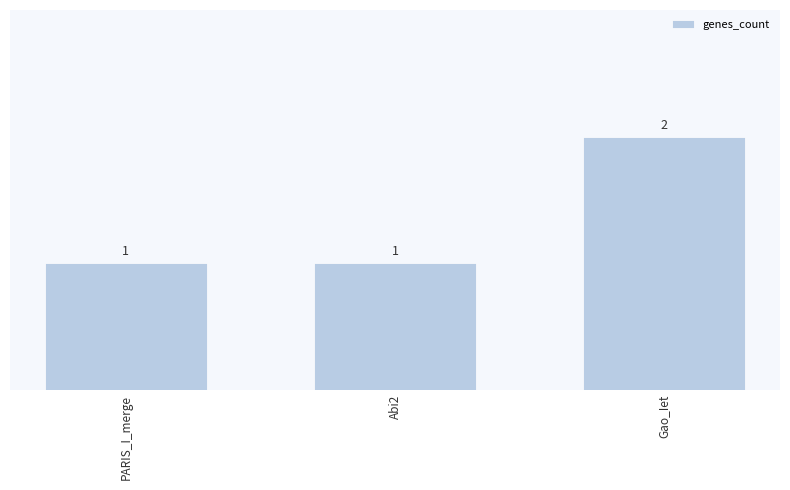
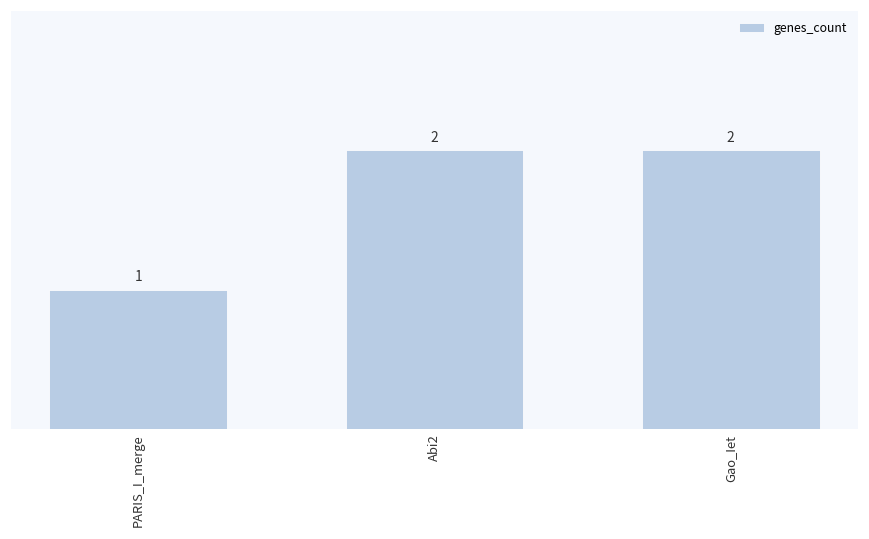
  {
    "PARIS_I_merge": 1,
-   "Abi2": 1,
+   "Abi2": 2,
    "Gao_Iet": 2
  }
